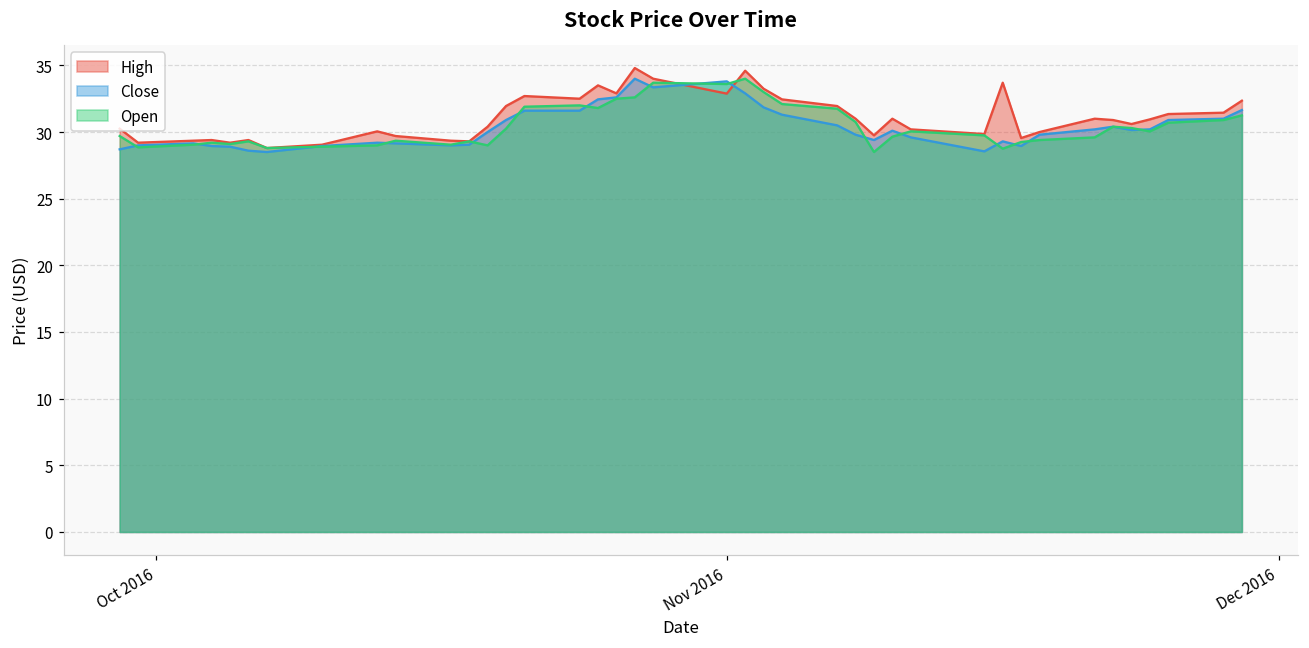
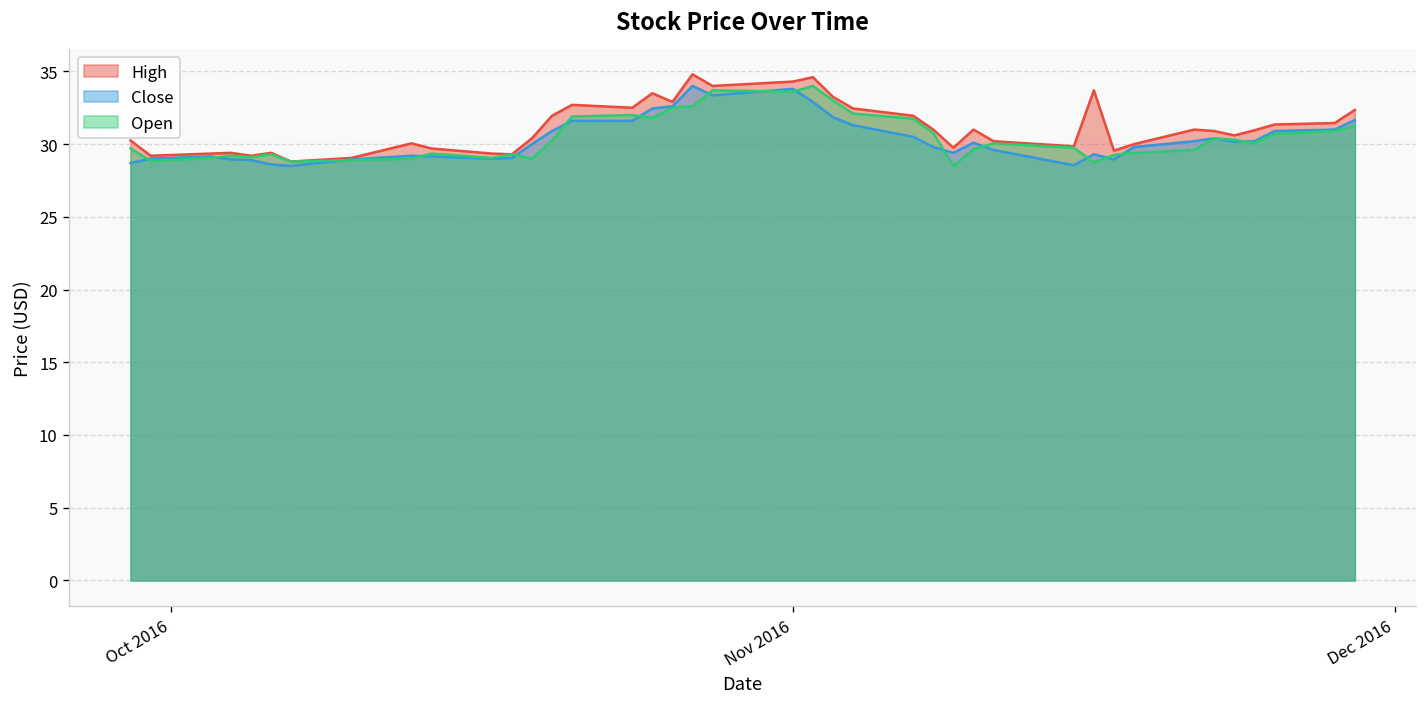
  {
    "High": {
-     "Nov 2016": 32.9
+     "Nov 2016": 34.3
    }
  }
